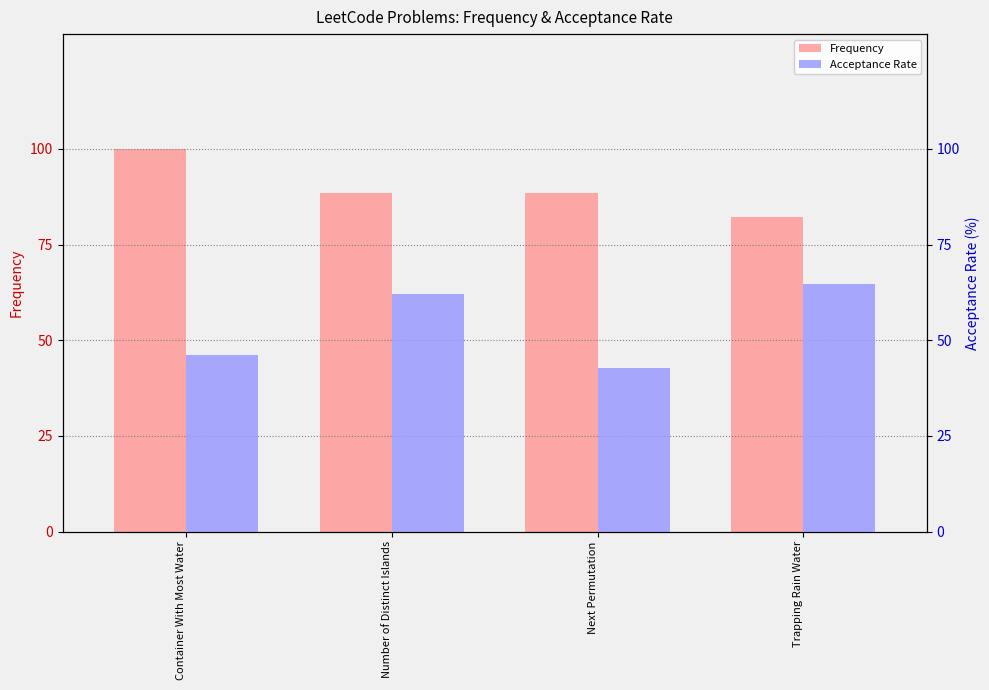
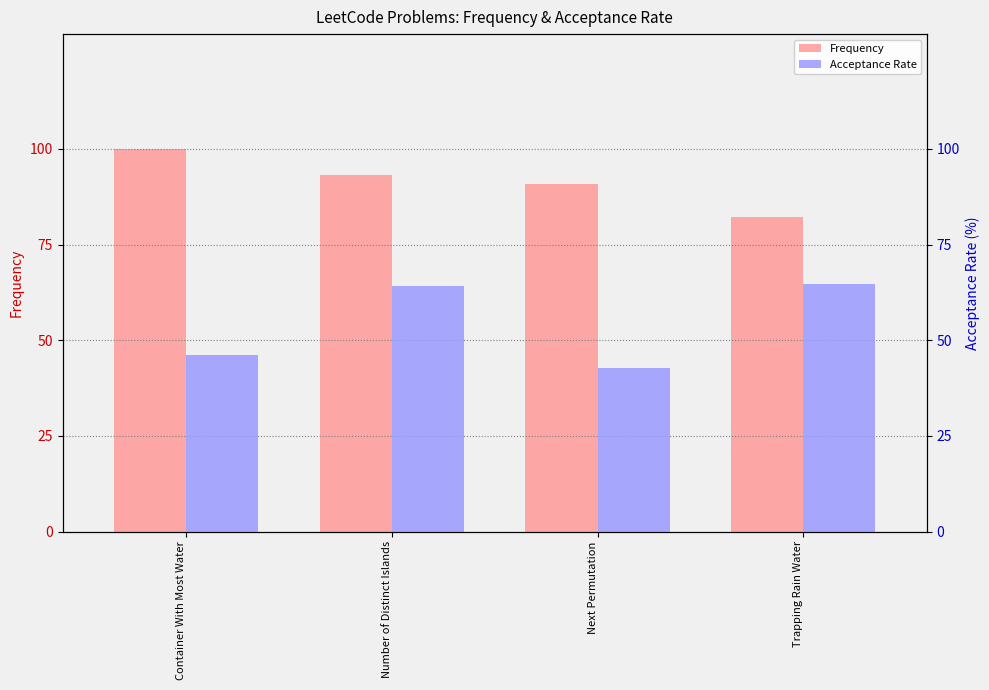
  {
    "Frequency": {
      "Container With Most Water": 100,
-     "Number of Distinct Islands": 88,
-     "Next Permutation": 88,
+     "Number of Distinct Islands": 93,
+     "Next Permutation": 91,
      "Trapping Rain Water": 82
    },
    "Acceptance Rate": {
      "Container With Most Water": 46,
-     "Number of Distinct Islands": 62,
+     "Number of Distinct Islands": 64,
      "Next Permutation": 43,
      "Trapping Rain Water": 65
    }
  }
